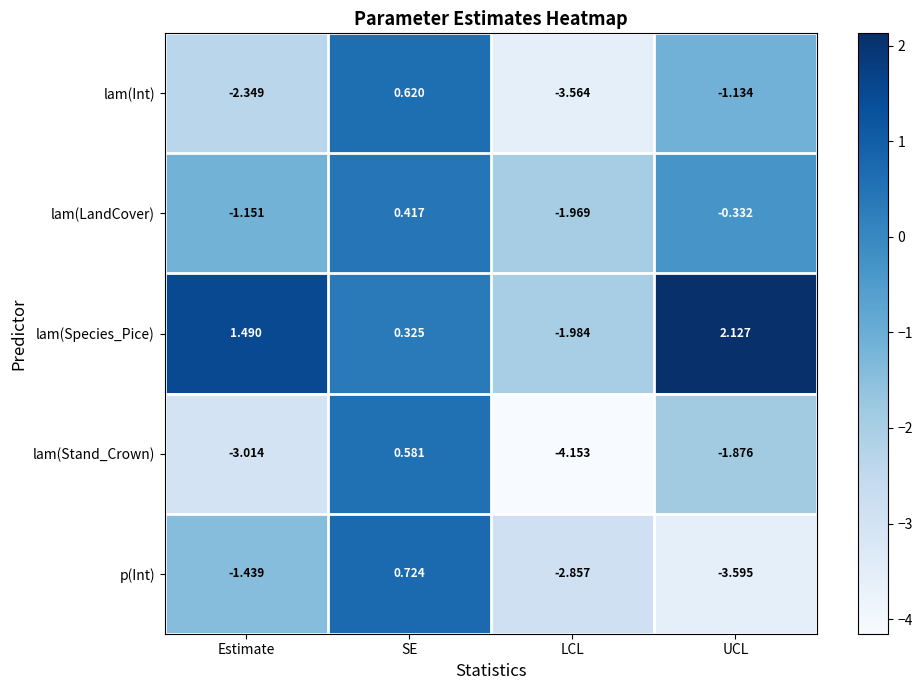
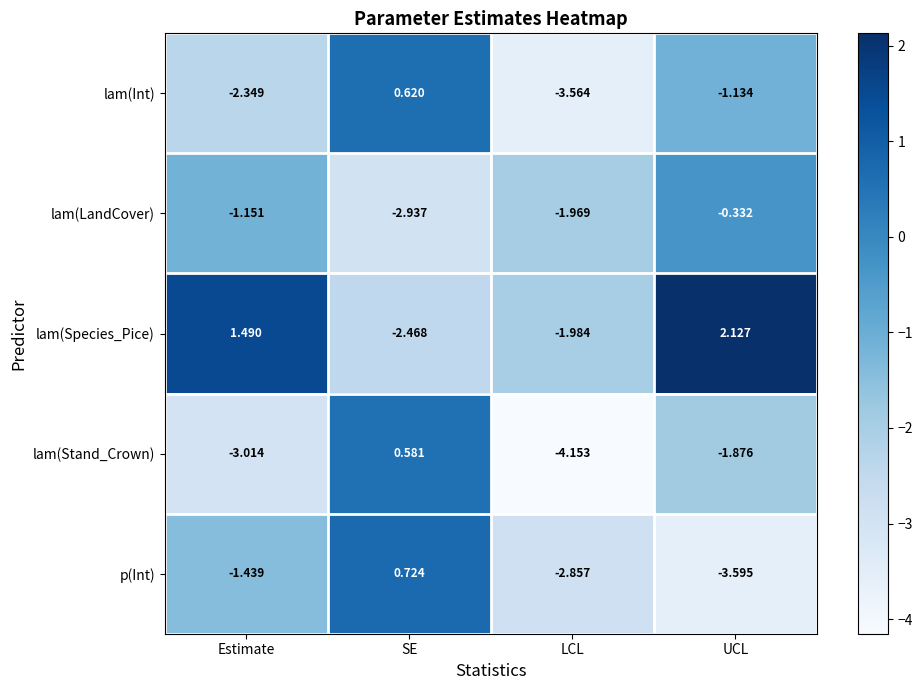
  {
    "lam(Int)": {
      "Estimate": -2.349,
      "SE": 0.620,
      "LCL": -3.564,
      "UCL": -1.134
    },
    "lam(LandCover)": {
      "Estimate": -1.151,
-     "SE": 0.417,
+     "SE": -2.937,
      "LCL": -1.969,
      "UCL": -0.332
    },
    "lam(Species_Pice)": {
      "Estimate": 1.490,
-     "SE": 0.325,
+     "SE": -2.468,
      "LCL": -1.984,
      "UCL": 2.127
    },
    "lam(Stand_Crown)": {
      "Estimate": -3.014,
      "SE": 0.581,
      "LCL": -4.153,
      "UCL": -1.876
    },
    "p(Int)": {
      "Estimate": -1.439,
      "SE": 0.724,
      "LCL": -2.857,
      "UCL": -3.595
    }
  }
